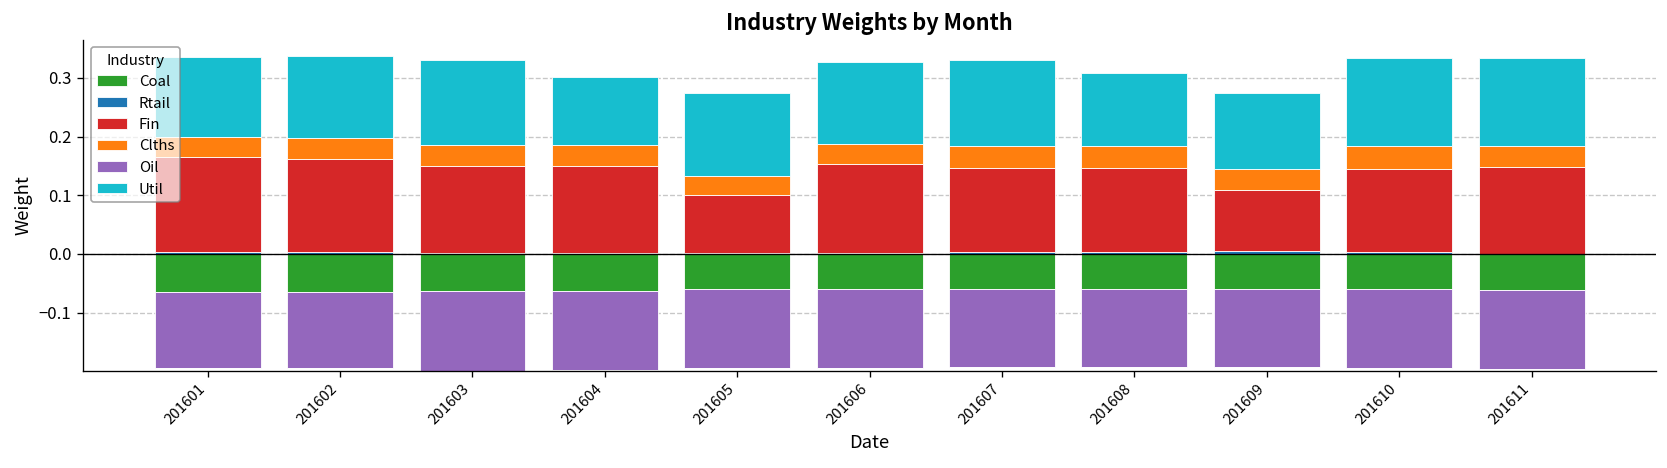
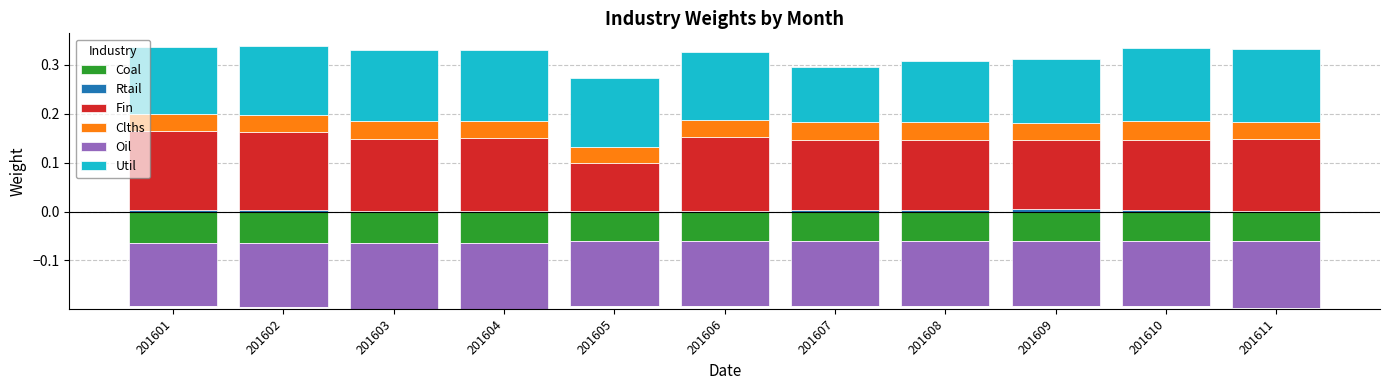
  {
    "Rtail": {
      "201609": 0.01
    },
    "Fin": {
      "201601": 0.16,
      "201602": 0.16,
      "201603": 0.15,
      "201604": 0.15,
      "201605": 0.10,
      "201606": 0.15,
      "201607": 0.14,
      "201608": 0.14,
-     "201609": 0.10,
+     "201609": 0.14,
      "201610": 0.14,
      "201611": 0.15
    },
    "Util": {
      "201601": 0.14,
      "201602": 0.14,
      "201603": 0.15,
-     "201604": 0.12,
+     "201604": 0.15,
      "201605": 0.14,
      "201606": 0.14,
-     "201607": 0.15,
+     "201607": 0.11,
      "201608": 0.12,
      "201609": 0.13,
      "201610": 0.15,
      "201611": 0.15
    }
  }
